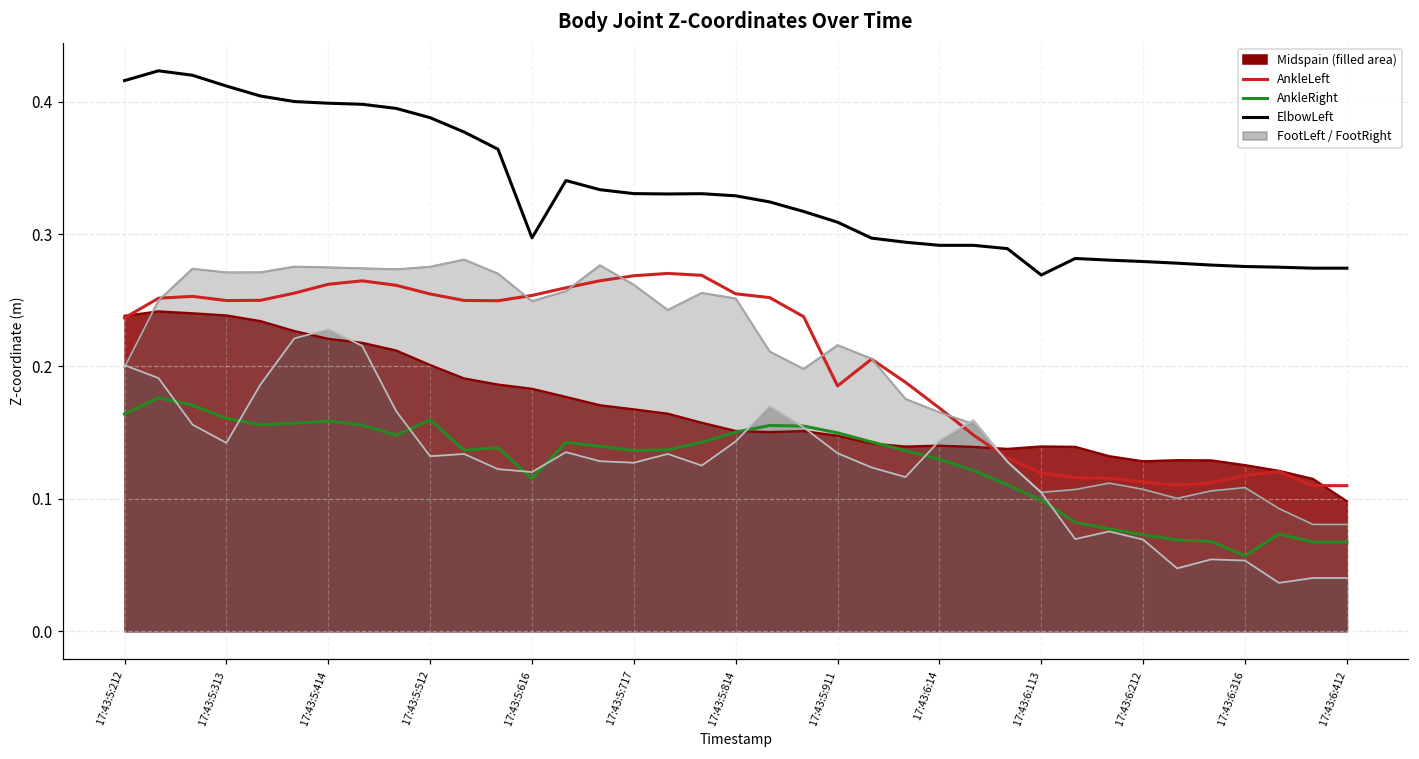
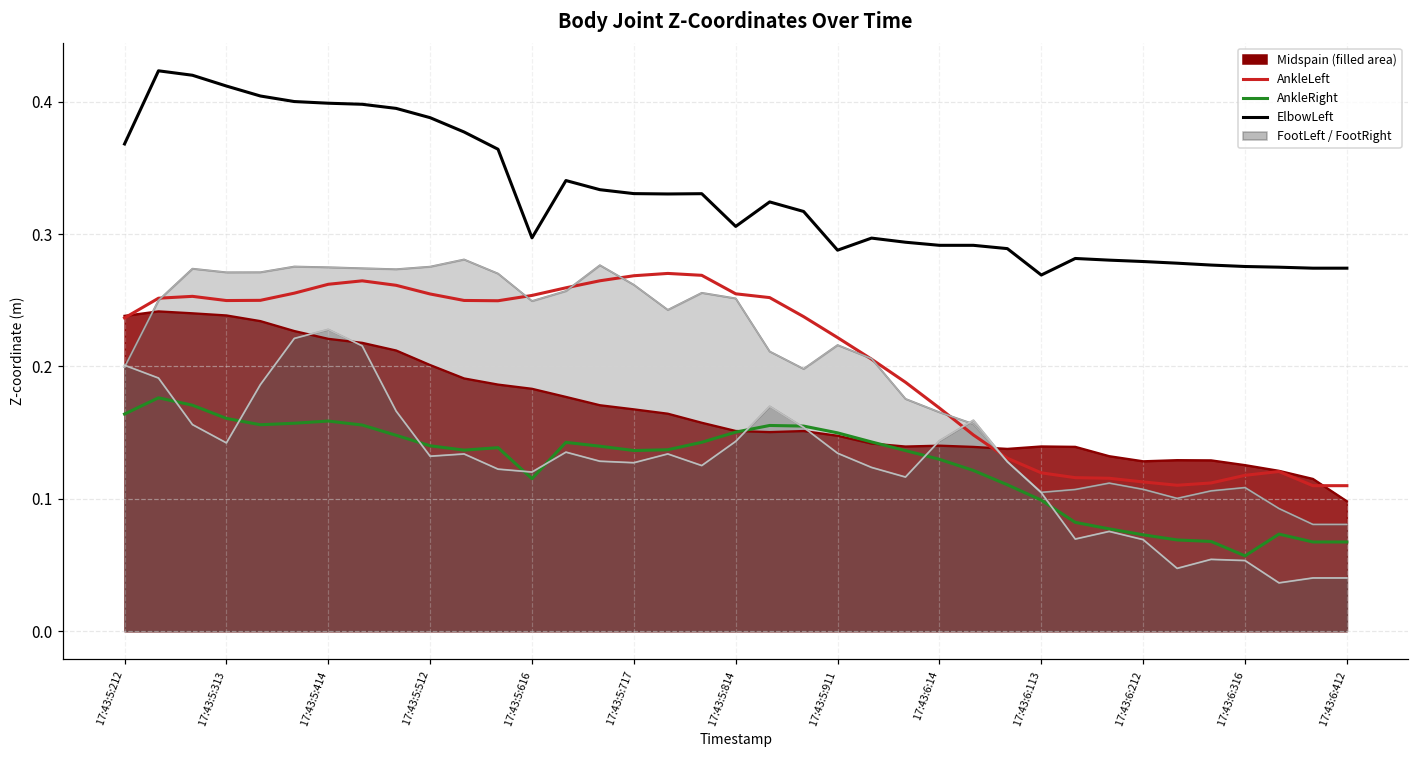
  {
    "AnkleLeft": {
      "17:43:5:313": 0.250,
      "17:43:5:414": 0.262,
      "17:43:5:512": 0.255,
      "17:43:5:616": 0.254,
      "17:43:5:717": 0.268,
      "17:43:5:814": 0.255,
-     "17:43:5:911": 0.185,
+     "17:43:5:911": 0.222,
      "17:43:6:14": 0.169,
      "17:43:6:113": 0.120,
      "17:43:6:212": 0.113,
      "17:43:6:316": 0.118,
      "17:43:6:412": 0.110
    },
    "AnkleRight": {
      "17:43:5:212": 0.164,
      "17:43:5:313": 0.161,
      "17:43:5:414": 0.159,
-     "17:43:5:512": 0.160,
+     "17:43:5:512": 0.140,
      "17:43:5:616": 0.115,
      "17:43:5:717": 0.136,
      "17:43:5:911": 0.150,
      "17:43:6:14": 0.130,
      "17:43:6:113": 0.099,
      "17:43:6:212": 0.073,
      "17:43:6:316": 0.057,
      "17:43:6:412": 0.067
    },
    "ElbowLeft": {
-     "17:43:5:212": 0.416,
+     "17:43:5:212": 0.368,
      "17:43:5:313": 0.412,
      "17:43:5:414": 0.399,
      "17:43:5:512": 0.388,
      "17:43:5:616": 0.297,
      "17:43:5:717": 0.331,
-     "17:43:5:814": 0.329,
-     "17:43:5:911": 0.309,
+     "17:43:5:814": 0.306,
+     "17:43:5:911": 0.288,
      "17:43:6:14": 0.291,
      "17:43:6:113": 0.269,
      "17:43:6:212": 0.279,
      "17:43:6:316": 0.275,
      "17:43:6:412": 0.274
    }
  }
